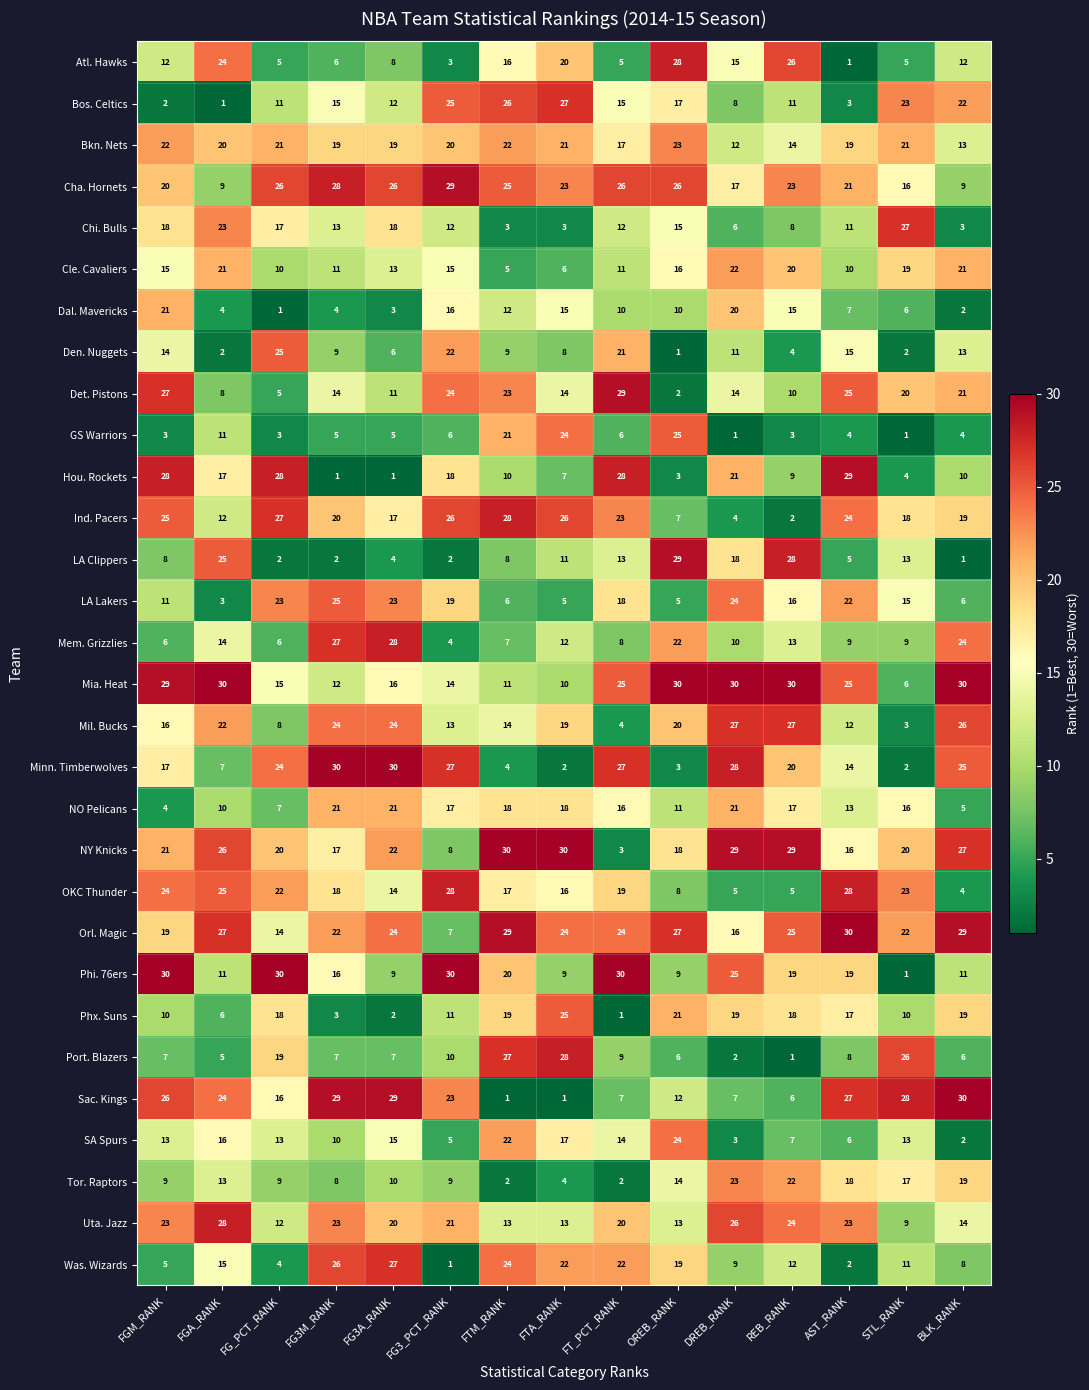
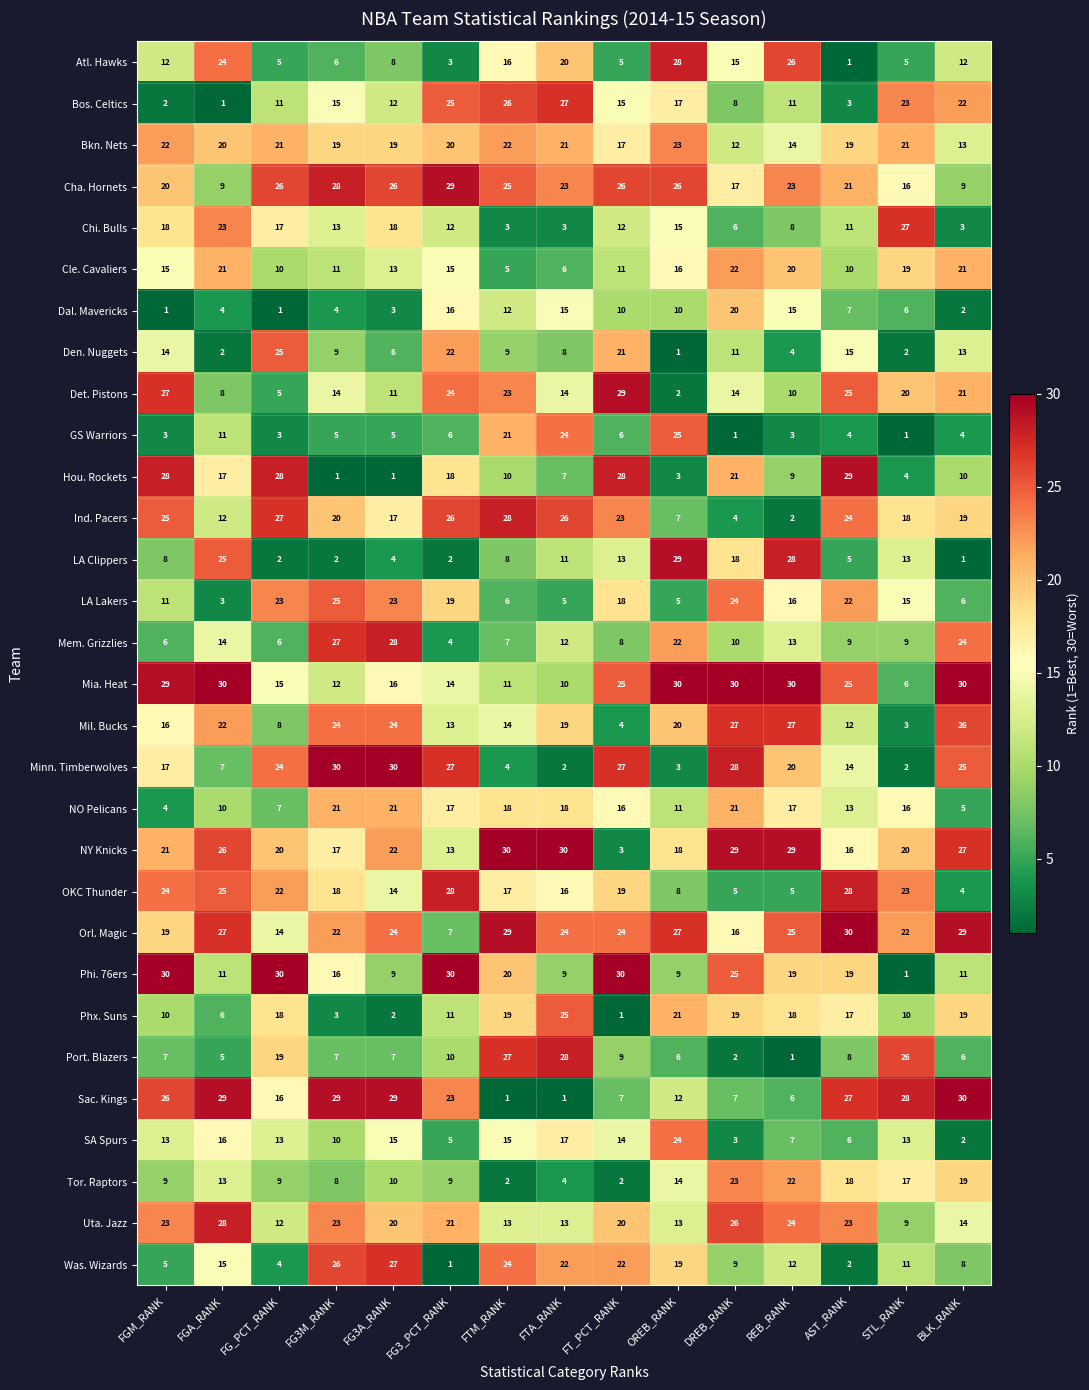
  {
    "Dal. Mavericks": {
-     "FGM_RANK": 21,
+     "FGM_RANK": 1,
      "FGA_RANK": 4,
      "FG_PCT_RANK": 1,
      "FG3M_RANK": 4,
      "FG3A_RANK": 3,
      "FG3_PCT_RANK": 16,
      "FTM_RANK": 12,
      "FTA_RANK": 15,
      "FT_PCT_RANK": 10,
      "OREB_RANK": 10,
      "DREB_RANK": 20,
      "REB_RANK": 15,
      "AST_RANK": 7,
      "STL_RANK": 6,
      "BLK_RANK": 2
    },
    "NY Knicks": {
      "FGM_RANK": 21,
      "FGA_RANK": 26,
      "FG_PCT_RANK": 20,
      "FG3M_RANK": 17,
      "FG3A_RANK": 22,
-     "FG3_PCT_RANK": 8,
+     "FG3_PCT_RANK": 13,
      "FTM_RANK": 30,
      "FTA_RANK": 30,
      "FT_PCT_RANK": 3,
      "OREB_RANK": 18,
      "DREB_RANK": 29,
      "REB_RANK": 29,
      "AST_RANK": 16,
      "STL_RANK": 20,
      "BLK_RANK": 27
    },
    "Sac. Kings": {
      "FGM_RANK": 26,
-     "FGA_RANK": 24,
+     "FGA_RANK": 29,
      "FG_PCT_RANK": 16,
      "FG3M_RANK": 29,
      "FG3A_RANK": 29,
      "FG3_PCT_RANK": 23,
      "FTM_RANK": 1,
      "FTA_RANK": 1,
      "FT_PCT_RANK": 7,
      "OREB_RANK": 12,
      "DREB_RANK": 7,
      "REB_RANK": 6,
      "AST_RANK": 27,
      "STL_RANK": 28,
      "BLK_RANK": 30
    },
    "SA Spurs": {
      "FGM_RANK": 13,
      "FGA_RANK": 16,
      "FG_PCT_RANK": 13,
      "FG3M_RANK": 10,
      "FG3A_RANK": 15,
      "FG3_PCT_RANK": 5,
-     "FTM_RANK": 22,
+     "FTM_RANK": 15,
      "FTA_RANK": 17,
      "FT_PCT_RANK": 14,
      "OREB_RANK": 24,
      "DREB_RANK": 3,
      "REB_RANK": 7,
      "AST_RANK": 6,
      "STL_RANK": 13,
      "BLK_RANK": 2
    }
  }
